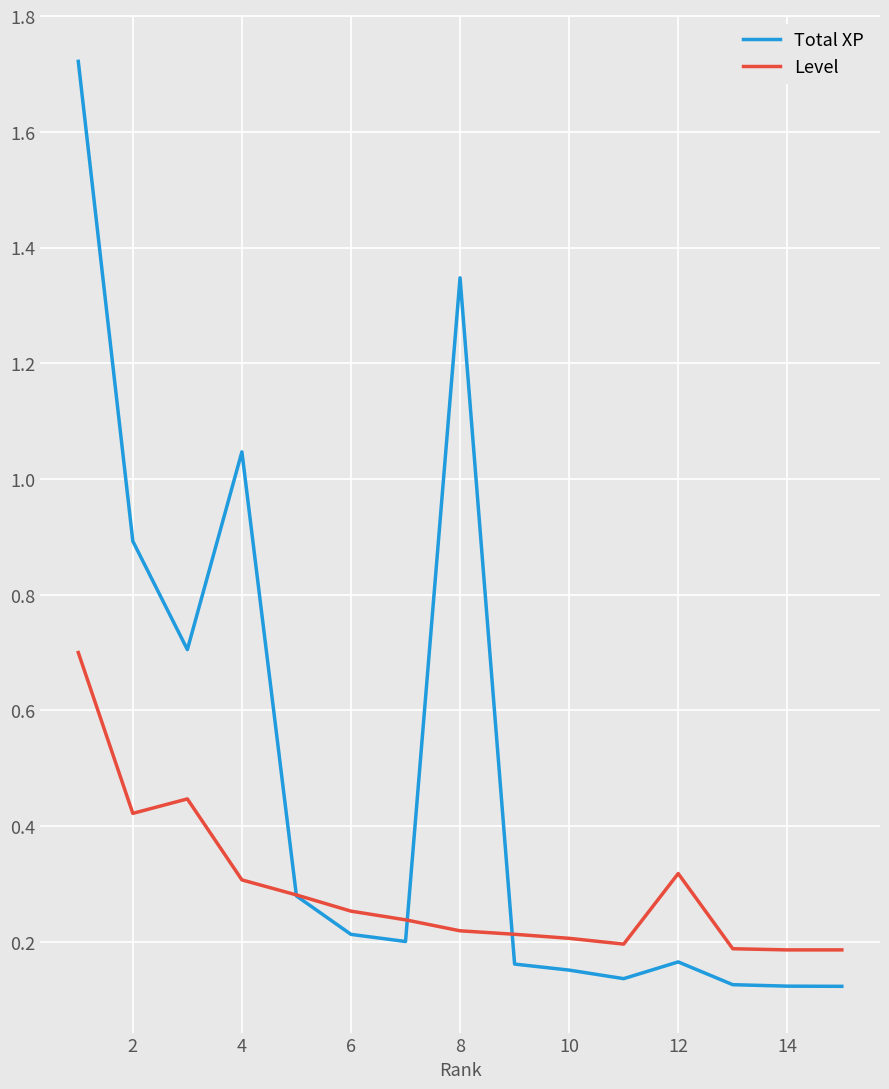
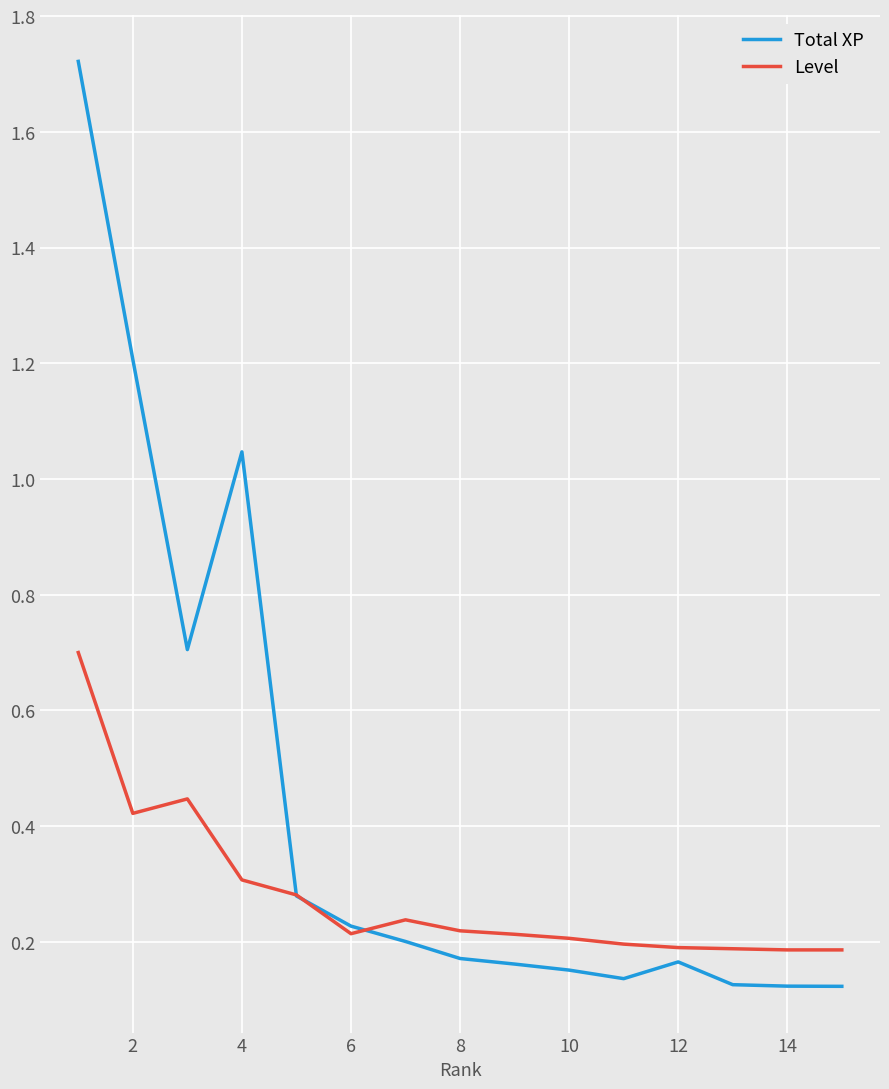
  {
    "Total XP": {
-     "2": 0.89,
+     "2": 1.21,
      "4": 1.05,
-     "6": 0.21,
-     "8": 1.35,
+     "6": 0.23,
+     "8": 0.17,
      "10": 0.15,
      "12": 0.17,
      "14": 0.12
    },
    "Level": {
      "2": 0.42,
      "4": 0.31,
-     "6": 0.25,
+     "6": 0.21,
      "8": 0.22,
      "10": 0.21,
-     "12": 0.32,
+     "12": 0.19,
      "14": 0.19
    }
  }
